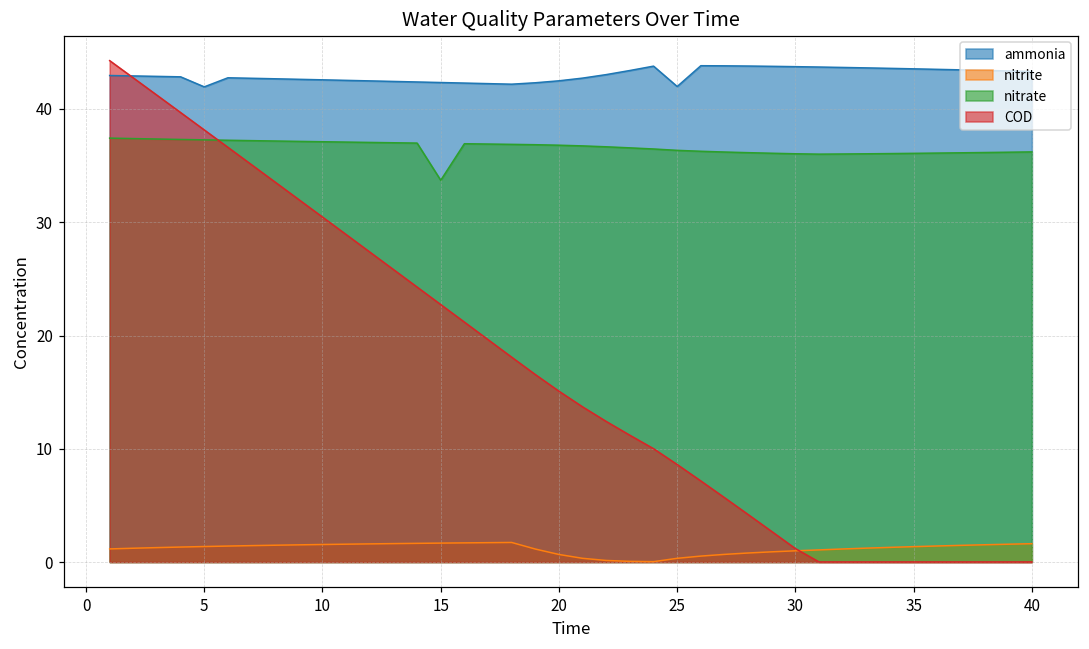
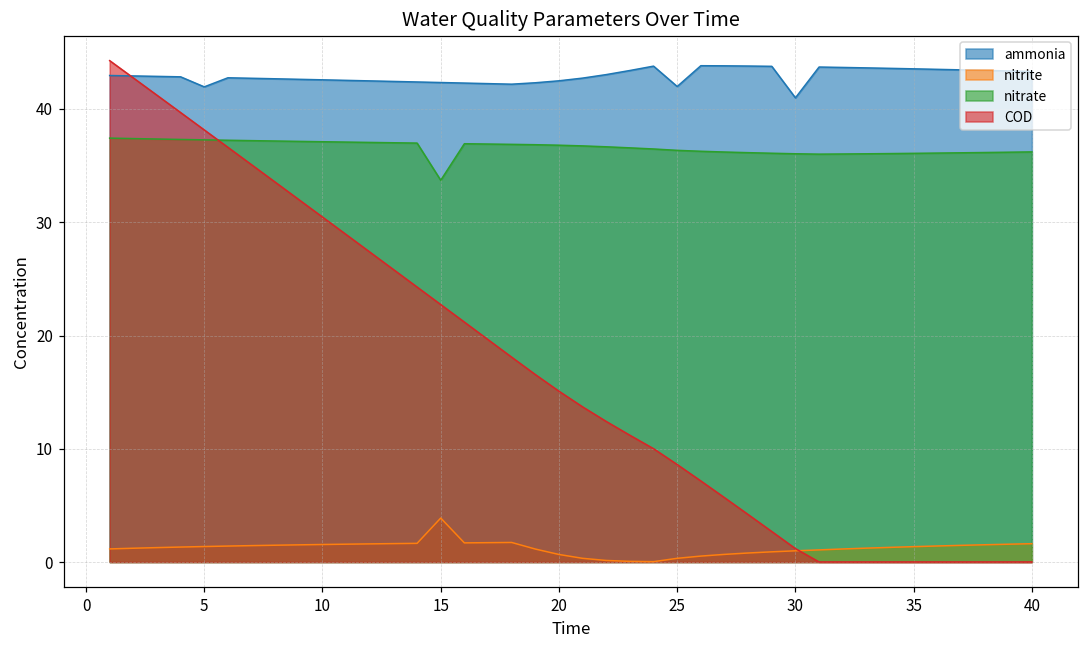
  {
    "ammonia": {
      "5": 42.0,
      "10": 42.6,
      "15": 42.3,
      "20": 42.5,
      "25": 42.0,
-     "30": 43.7,
+     "30": 41.0,
      "35": 43.5
    },
    "nitrite": {
      "5": 1.4,
      "10": 1.5,
-     "15": 1.7,
+     "15": 3.9,
      "20": 0.7,
      "25": 0.3,
      "35": 1.4,
      "40": 1.6
    },
    "nitrate": {
      "5": 37.3,
      "10": 37.1,
      "15": 33.7,
      "20": 36.8,
      "25": 36.3,
      "30": 36.0,
      "35": 36.1,
      "40": 36.2
    },
    "COD": {
      "5": 38.2,
      "10": 30.5,
      "15": 22.7,
      "20": 15.1,
      "25": 8.6,
      "35": 0.0,
      "40": 0.0
    }
  }
